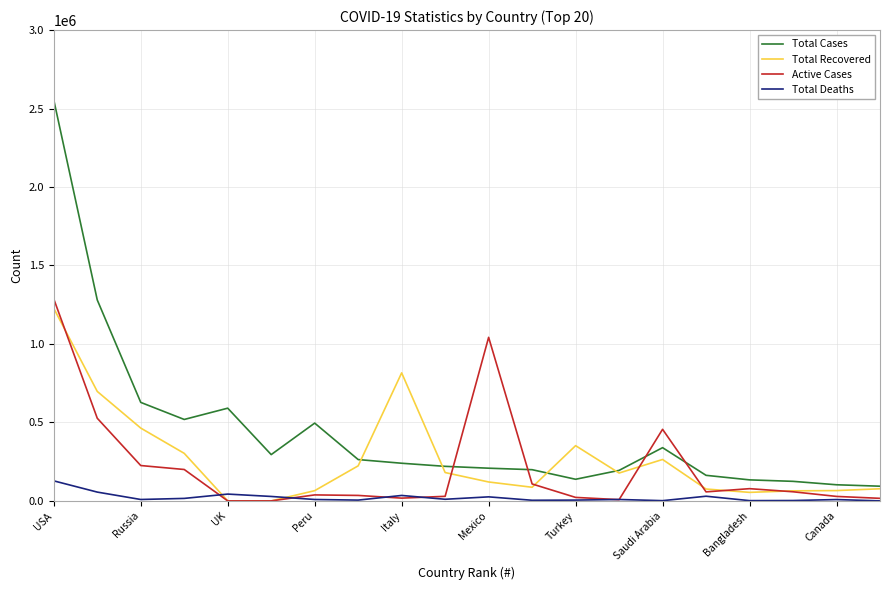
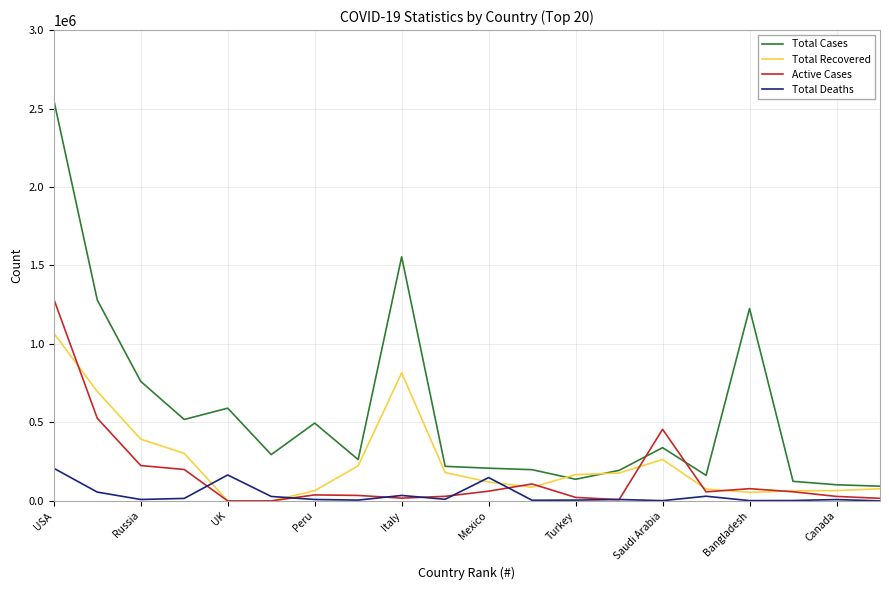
  {
    "Total Cases": {
      "USA": 2550000,
-     "Russia": 630000,
+     "Russia": 760000,
      "UK": 590000,
      "Peru": 500000,
-     "Italy": 240000,
+     "Italy": 1560000,
      "Mexico": 210000,
      "Turkey": 140000,
      "Saudi Arabia": 340000,
-     "Bangladesh": 130000,
+     "Bangladesh": 1230000,
      "Canada": 100000
    },
    "Total Recovered": {
-     "USA": 1230000,
-     "Russia": 460000,
+     "USA": 1070000,
+     "Russia": 390000,
      "Peru": 70000,
      "Italy": 820000,
      "Mexico": 120000,
-     "Turkey": 350000,
+     "Turkey": 170000,
      "Saudi Arabia": 260000,
      "Bangladesh": 50000,
      "Canada": 70000
    },
    "Active Cases": {
      "USA": 1290000,
      "Russia": 230000,
      "Peru": 40000,
      "Italy": 20000,
-     "Mexico": 1040000,
+     "Mexico": 60000,
      "Turkey": 20000,
      "Saudi Arabia": 460000,
      "Bangladesh": 80000,
      "Canada": 30000
    },
    "Total Deaths": {
-     "USA": 130000,
+     "USA": 210000,
      "Russia": 10000,
-     "UK": 40000,
+     "UK": 170000,
      "Peru": 10000,
      "Italy": 30000,
-     "Mexico": 30000,
+     "Mexico": 150000,
      "Turkey": 10000,
      "Saudi Arabia": 0,
      "Bangladesh": 0,
      "Canada": 10000
    }
  }
